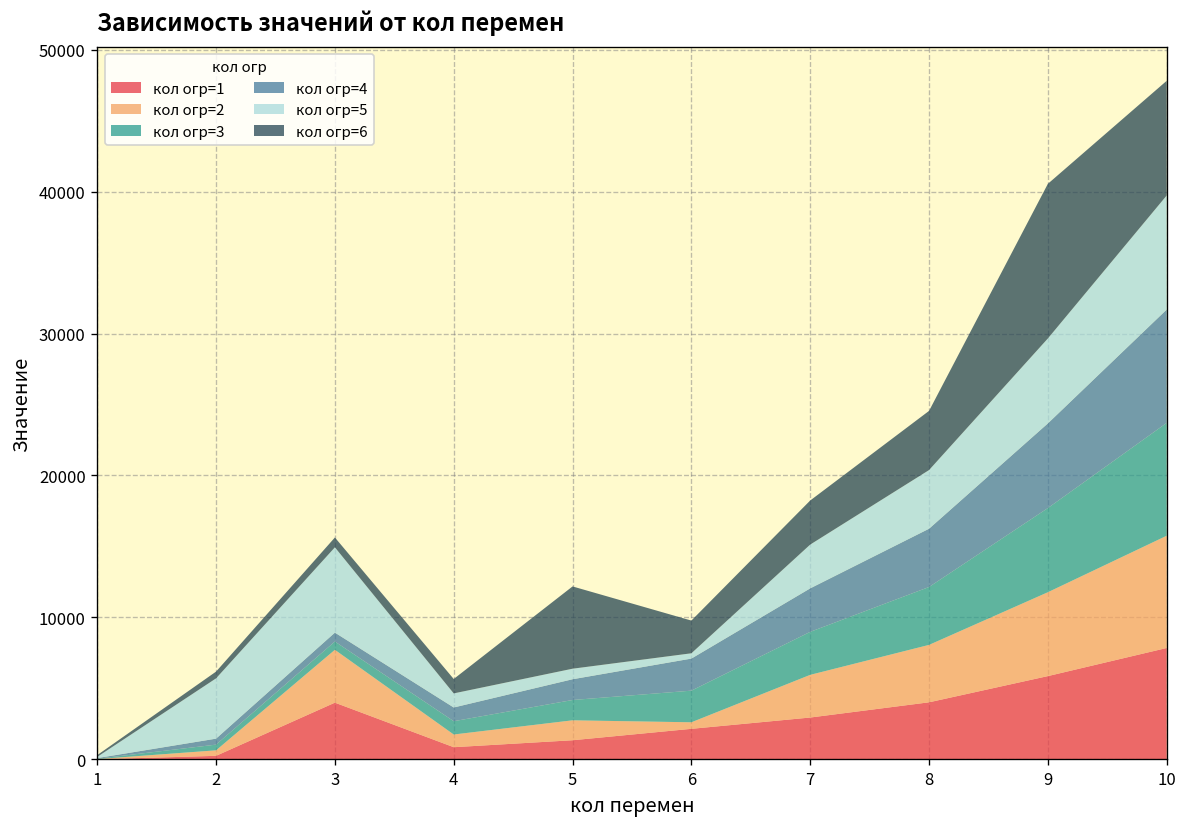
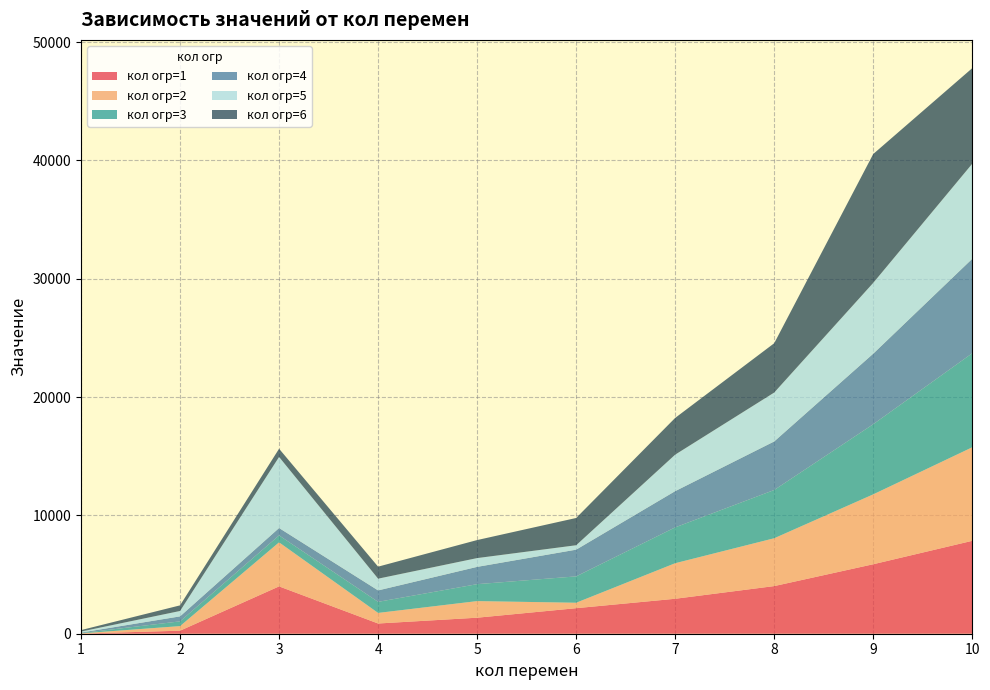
  {
    "кол огр=1": {
      "2": 300,
      "3": 4000,
      "4": 900,
      "5": 1400,
      "6": 2200,
      "7": 3000,
      "8": 4000,
      "9": 5900,
      "10": 7900
    },
    "кол огр=2": {
      "2": 400,
      "3": 3700,
      "4": 900,
      "5": 1400,
      "6": 500,
      "7": 3000,
      "8": 4000,
      "9": 5900,
      "10": 7900
    },
    "кол огр=5": {
-     "2": 4200,
+     "2": 500,
      "3": 6000,
      "4": 1000,
      "5": 700,
      "6": 400,
      "7": 3100,
      "8": 4100,
      "9": 6000,
      "10": 8000
    },
    "кол огр=6": {
      "2": 500,
      "3": 700,
      "4": 1000,
-     "5": 5800,
+     "5": 1500,
      "6": 2300,
      "7": 3100,
      "8": 4200,
      "9": 10900,
      "10": 8100
    }
  }
